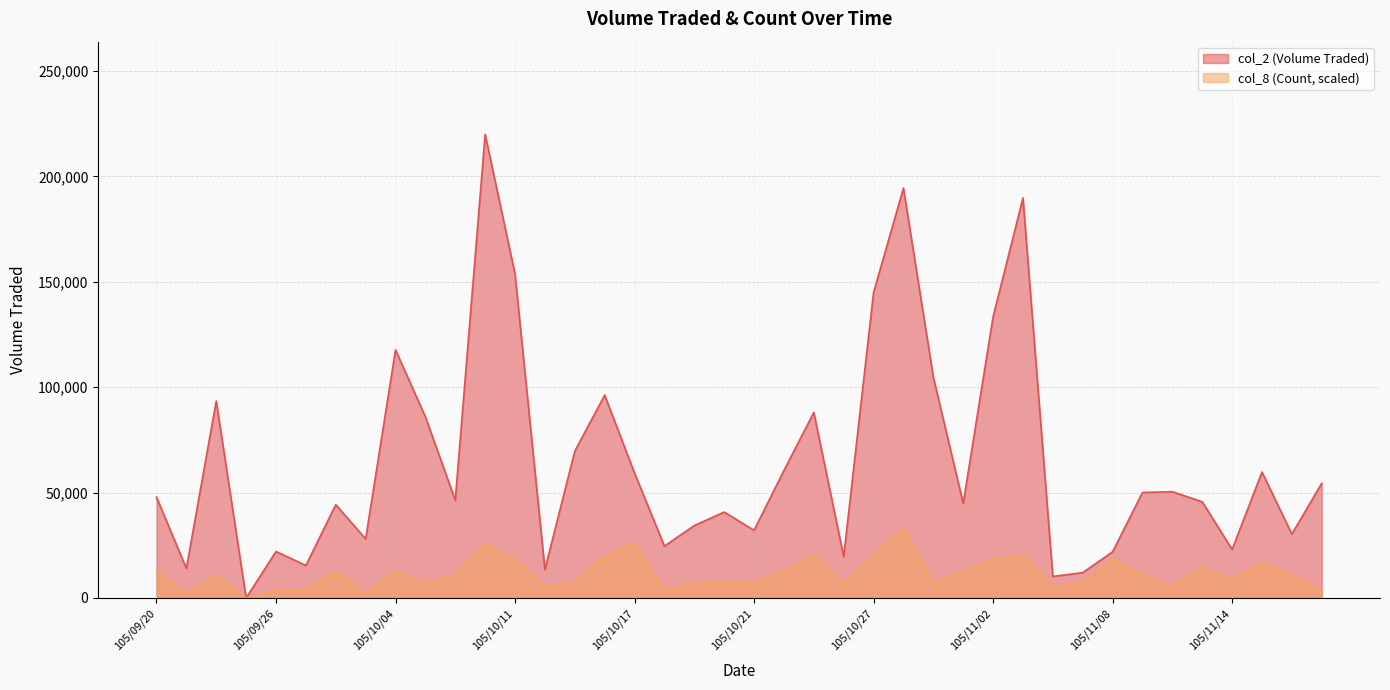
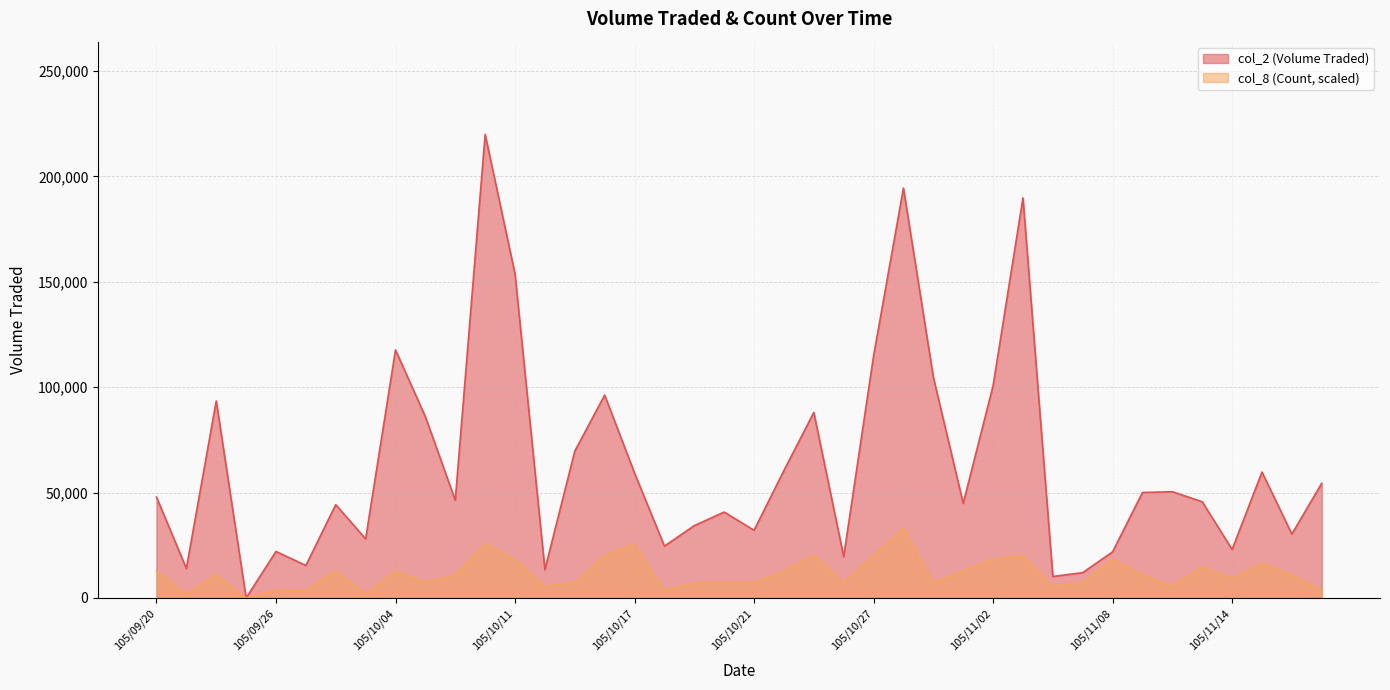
  {
    "col_2 (Volume Traded)": {
      "105/09/20": "48,000",
      "105/09/26": "22,000",
      "105/10/04": "118,000",
      "105/10/11": "154,000",
      "105/10/17": "59,000",
      "105/10/21": "32,000",
-     "105/10/27": "145,000",
-     "105/11/02": "133,000",
+     "105/10/27": "115,000",
+     "105/11/02": "101,000",
      "105/11/08": "22,000",
      "105/11/14": "23,000"
    },
    "col_8 (Count, scaled)": {
      "105/09/20": "13,000",
      "105/09/26": "4,000",
      "105/10/04": "13,000",
      "105/10/11": "18,000",
      "105/10/17": "26,000",
      "105/10/21": "7,000",
      "105/10/27": "20,000",
      "105/11/02": "18,000",
      "105/11/08": "18,000",
      "105/11/14": "9,000"
    }
  }
